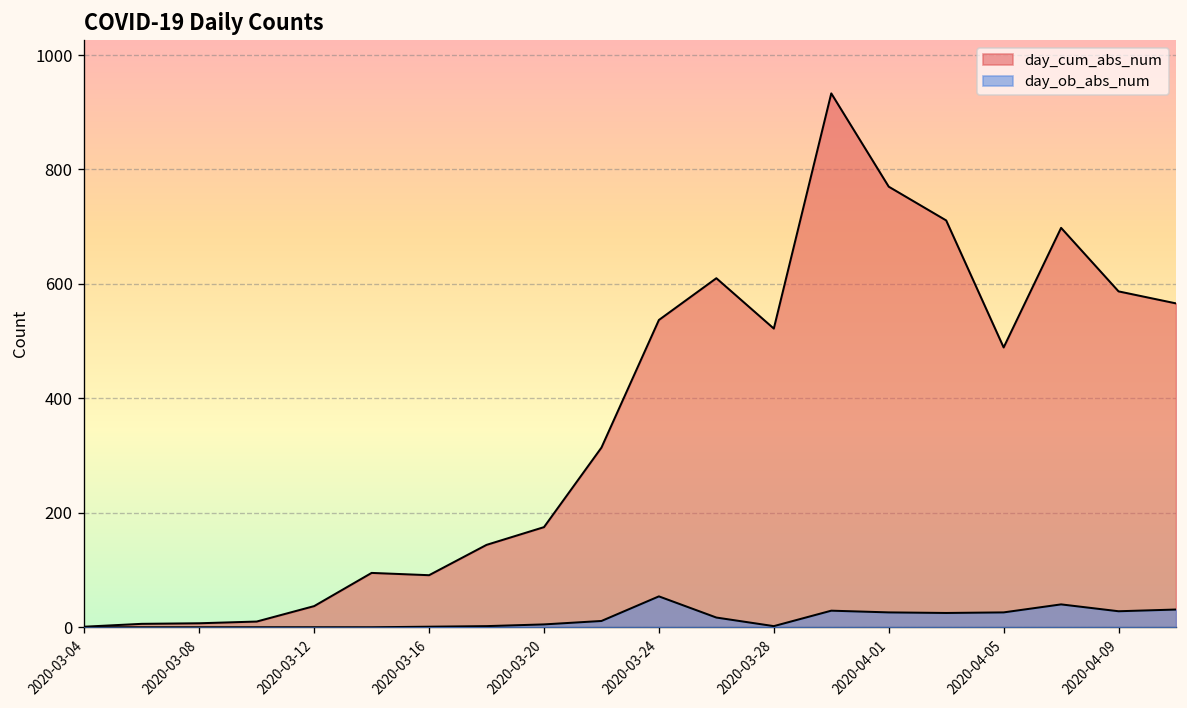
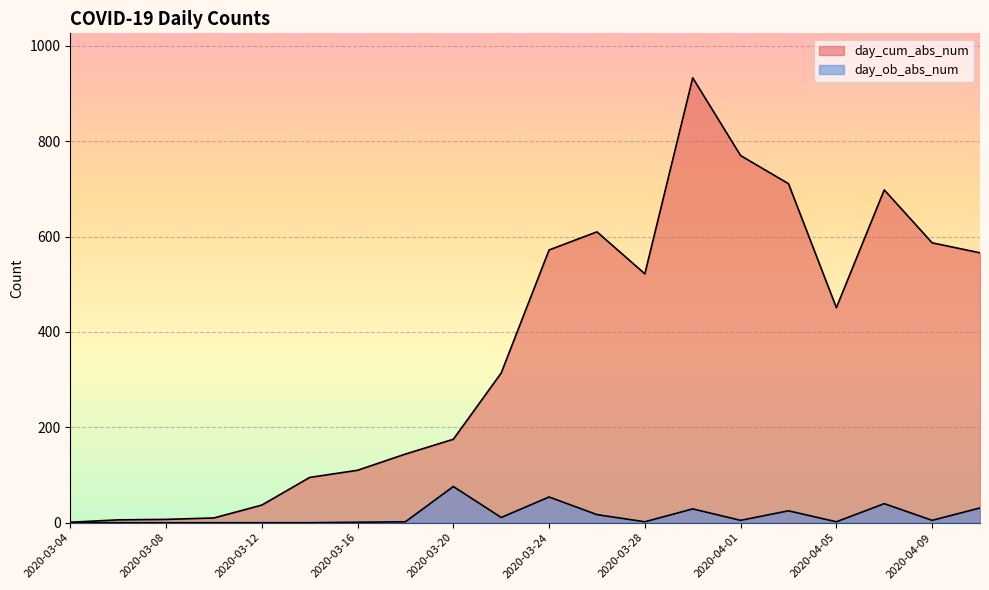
  {
    "day_cum_abs_num": {
      "2020-03-08": 10,
      "2020-03-12": 40,
-     "2020-03-16": 90,
+     "2020-03-16": 110,
      "2020-03-20": 180,
-     "2020-03-24": 540,
+     "2020-03-24": 570,
      "2020-03-28": 520,
      "2020-04-01": 770,
-     "2020-04-05": 490,
+     "2020-04-05": 450,
      "2020-04-09": 590
    },
    "day_ob_abs_num": {
      "2020-03-08": 0,
      "2020-03-12": 0,
      "2020-03-16": 0,
-     "2020-03-20": 10,
+     "2020-03-20": 80,
      "2020-03-24": 50,
      "2020-03-28": 0,
-     "2020-04-01": 30,
-     "2020-04-05": 30,
-     "2020-04-09": 30
+     "2020-04-01": 10,
+     "2020-04-05": 0,
+     "2020-04-09": 10
    }
  }
